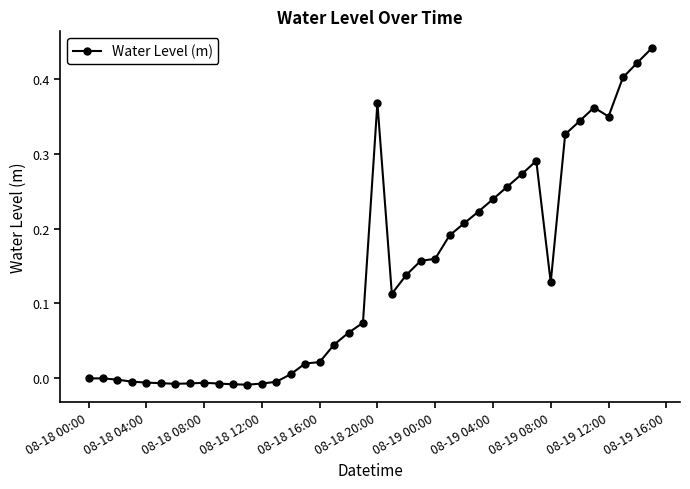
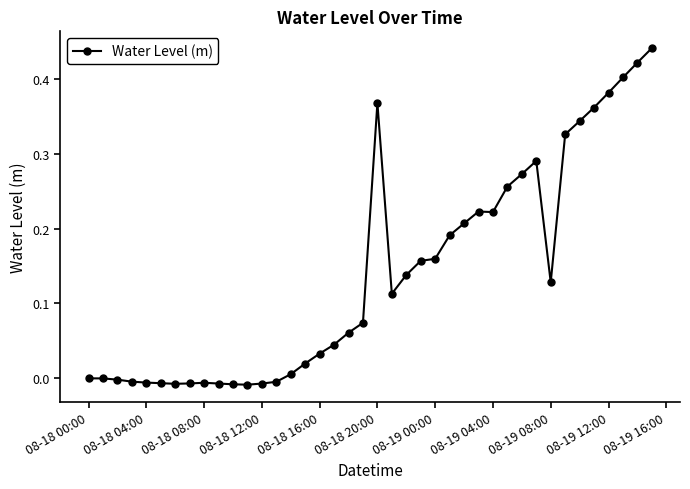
  {
    "08-18 00:00": 0.00,
    "08-18 04:00": -0.01,
    "08-18 08:00": -0.01,
    "08-18 12:00": -0.01,
-   "08-18 16:00": 0.02,
+   "08-18 16:00": 0.03,
    "08-18 20:00": 0.37,
    "08-19 00:00": 0.16,
-   "08-19 04:00": 0.24,
+   "08-19 04:00": 0.22,
    "08-19 08:00": 0.13,
-   "08-19 12:00": 0.35
+   "08-19 12:00": 0.38
  }
